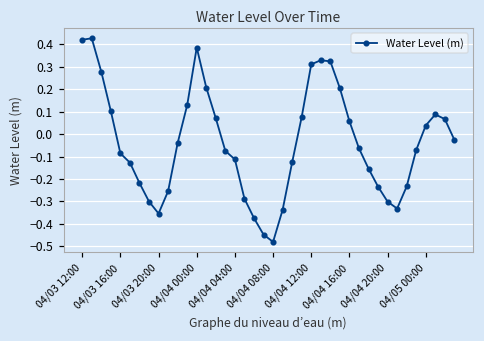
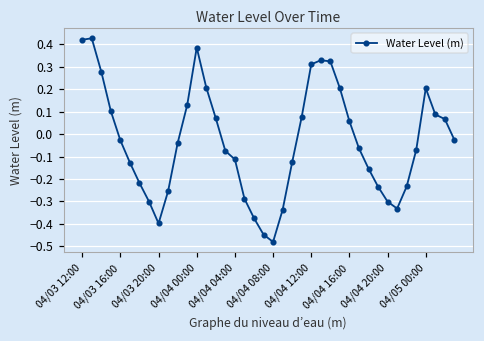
  {
    "04/03 12:00": 0.42,
-   "04/03 16:00": -0.09,
-   "04/03 20:00": -0.35,
+   "04/03 16:00": -0.03,
+   "04/03 20:00": -0.40,
    "04/04 00:00": 0.39,
    "04/04 04:00": -0.11,
    "04/04 08:00": -0.48,
    "04/04 12:00": 0.31,
    "04/04 16:00": 0.06,
    "04/04 20:00": -0.30,
-   "04/05 00:00": 0.04
+   "04/05 00:00": 0.20
  }
